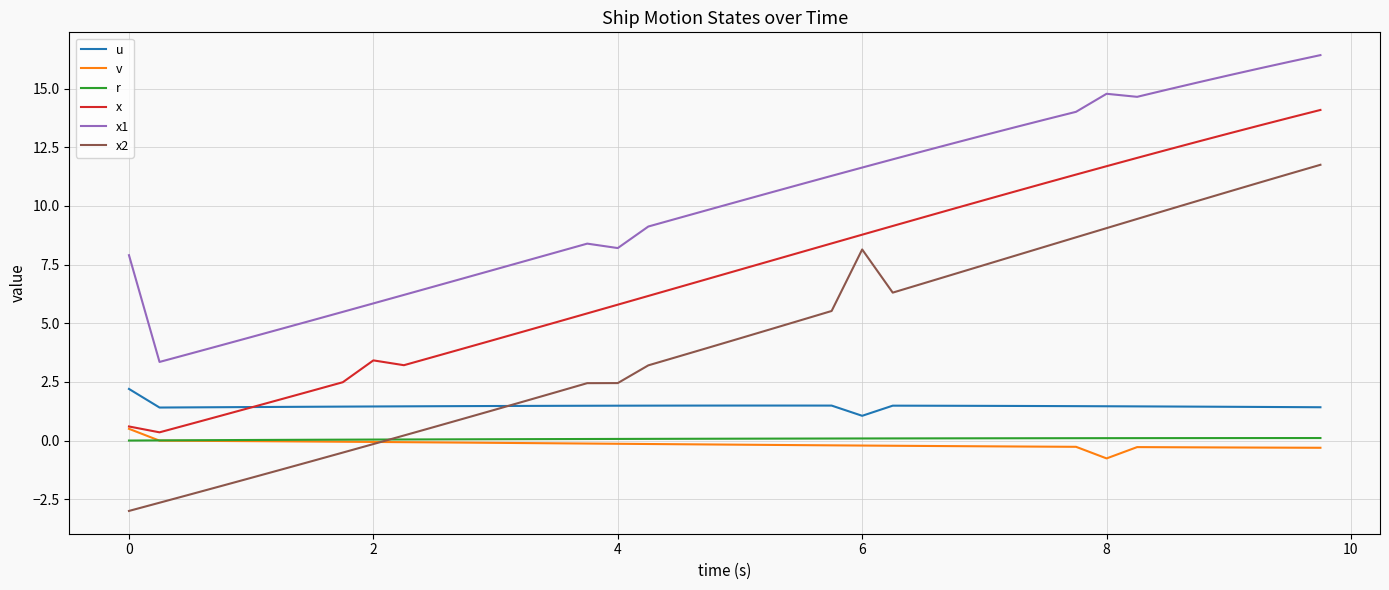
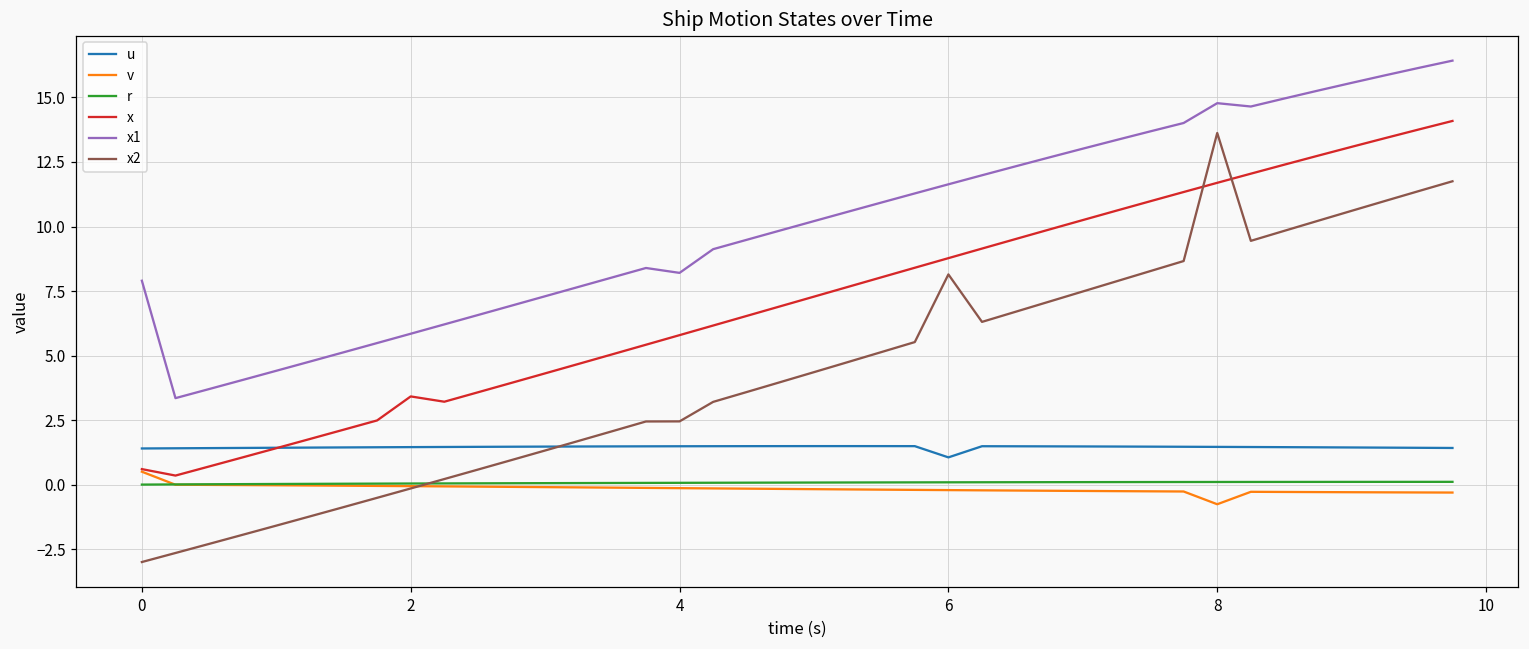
  {
    "u": {
-     "0": 2.2,
+     "0": 1.4,
      "2": 1.5,
      "4": 1.5,
      "6": 1.1,
      "8": 1.5
    },
    "v": {
      "4": -0.1,
      "6": -0.2,
      "8": -0.8
    },
    "r": {
      "0": 0.0,
      "4": 0.1,
      "6": 0.1,
      "8": 0.1
    },
    "x": {
      "2": 3.4,
      "4": 5.8,
      "6": 8.8,
      "8": 11.7
    },
    "x1": {
      "0": 7.9,
      "2": 5.8,
      "4": 8.2,
      "6": 11.6,
      "8": 14.8
    },
    "x2": {
      "0": -3.0,
      "4": 2.4,
      "6": 8.1,
-     "8": 9.1
+     "8": 13.6
    }
  }
